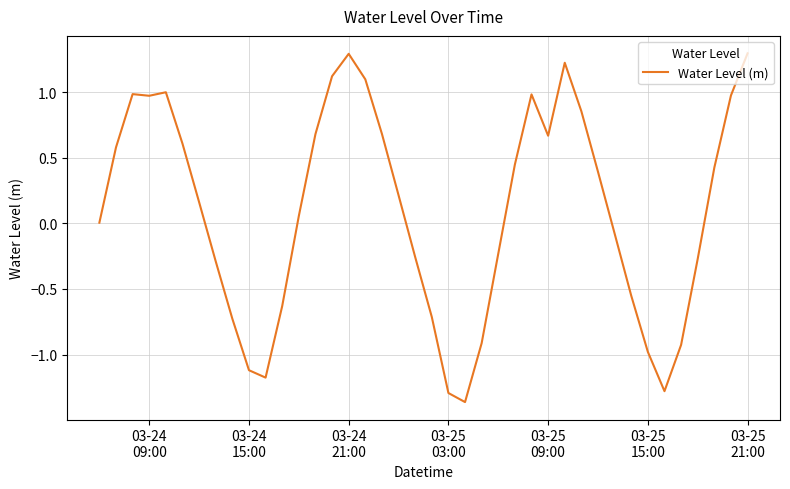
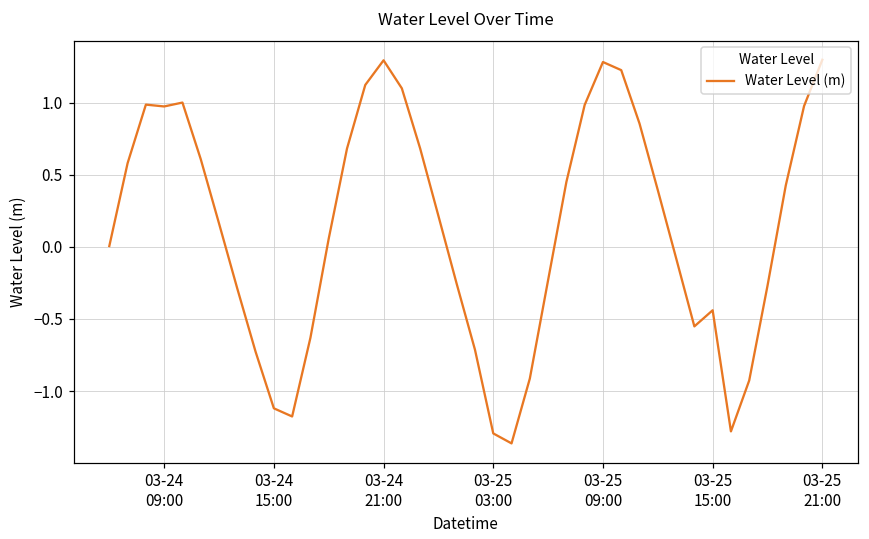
  {
    "03-24 09:00": 0.97,
    "03-24 15:00": -1.12,
    "03-24 21:00": 1.29,
    "03-25 03:00": -1.29,
-   "03-25 09:00": 0.67,
-   "03-25 15:00": -0.98
+   "03-25 09:00": 1.28,
+   "03-25 15:00": -0.44
  }
